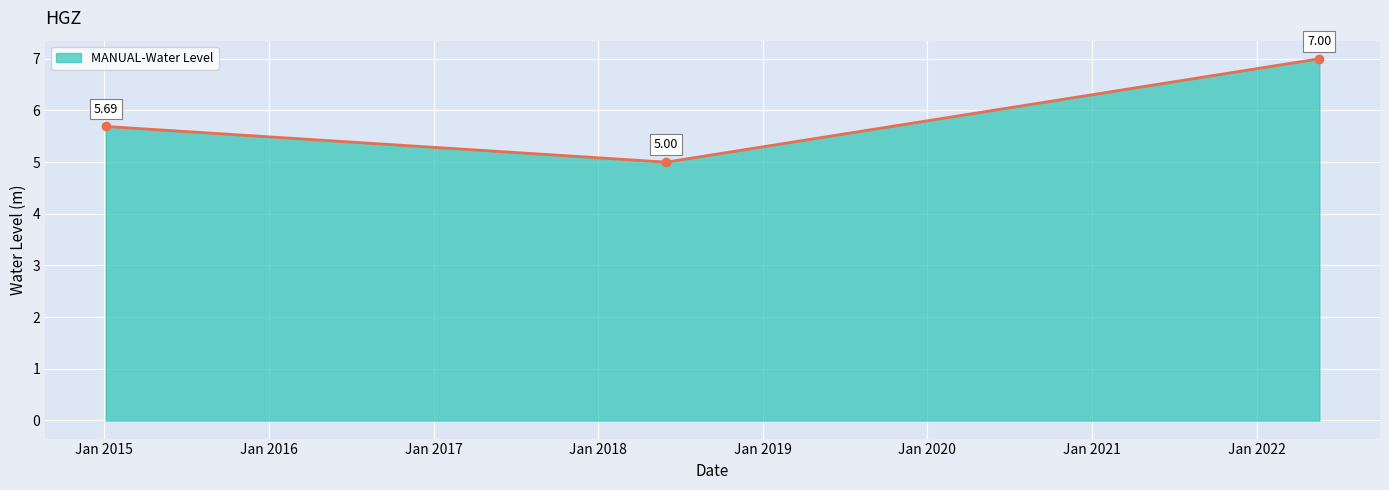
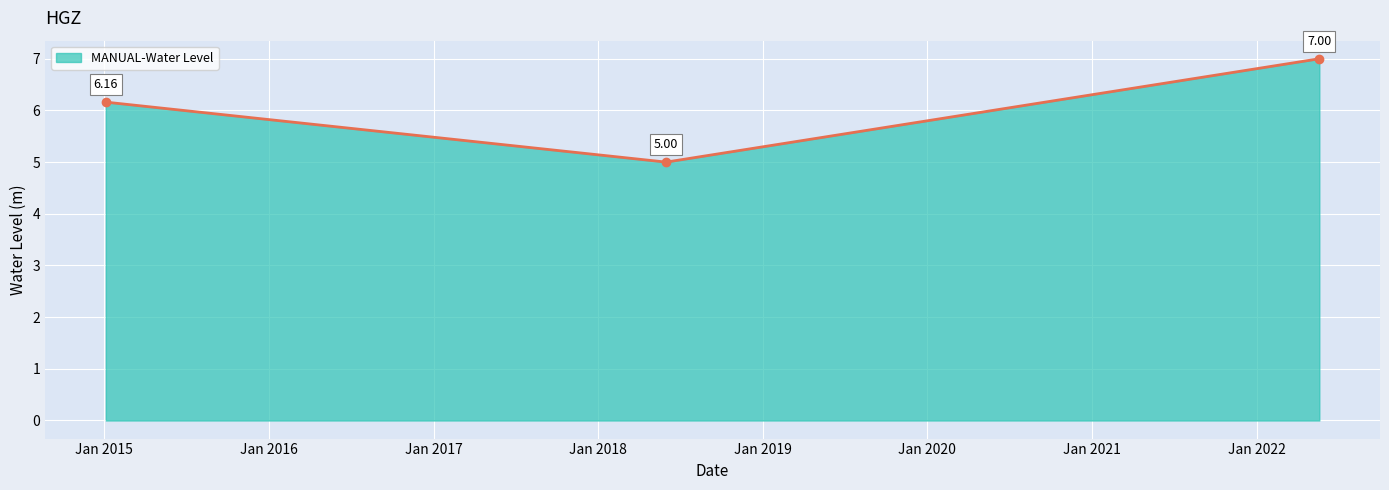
  {
-   "Jan 2015": 5.69
+   "Jan 2015": 6.16
  }
